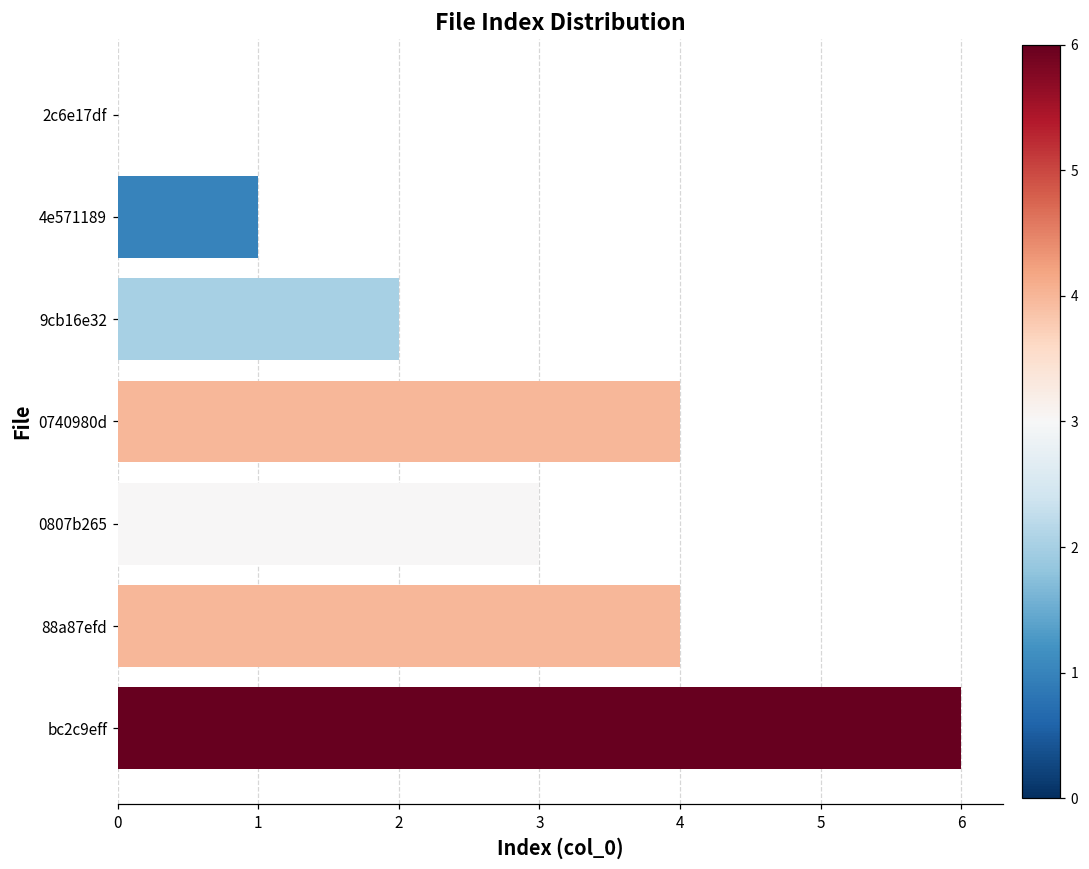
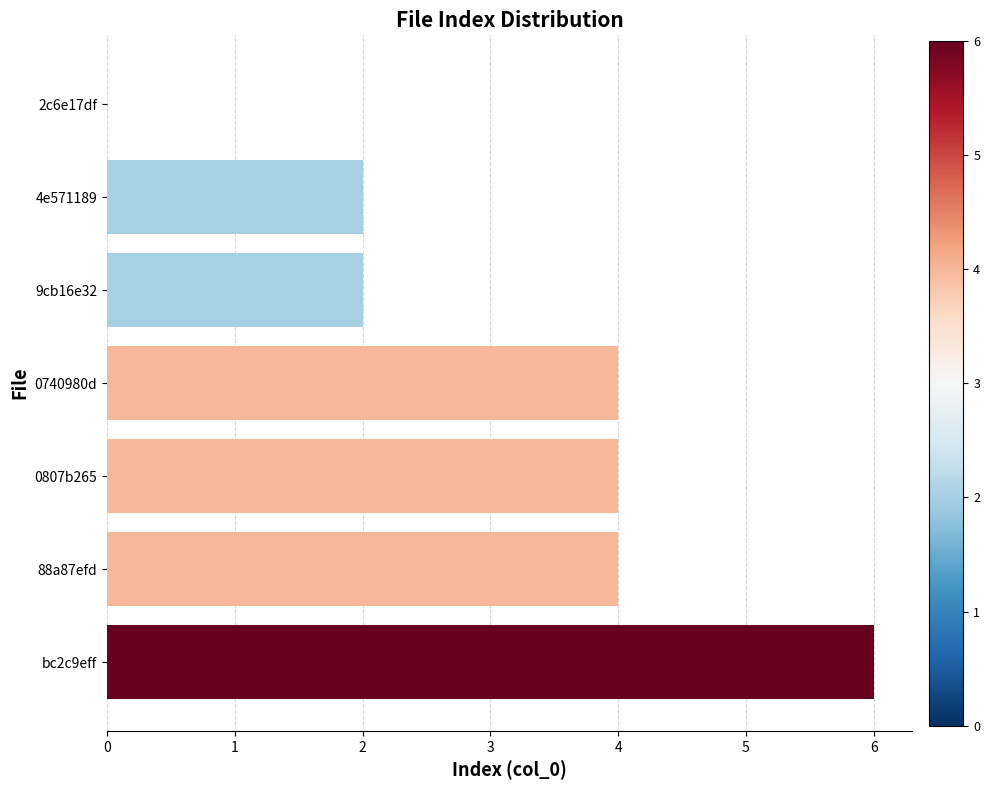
  {
    "2c6e17df": 0,
-   "4e571189": 1,
+   "4e571189": 2,
    "9cb16e32": 2,
    "0740980d": 4,
-   "0807b265": 3,
+   "0807b265": 4,
    "88a87efd": 4,
    "bc2c9eff": 6
  }
